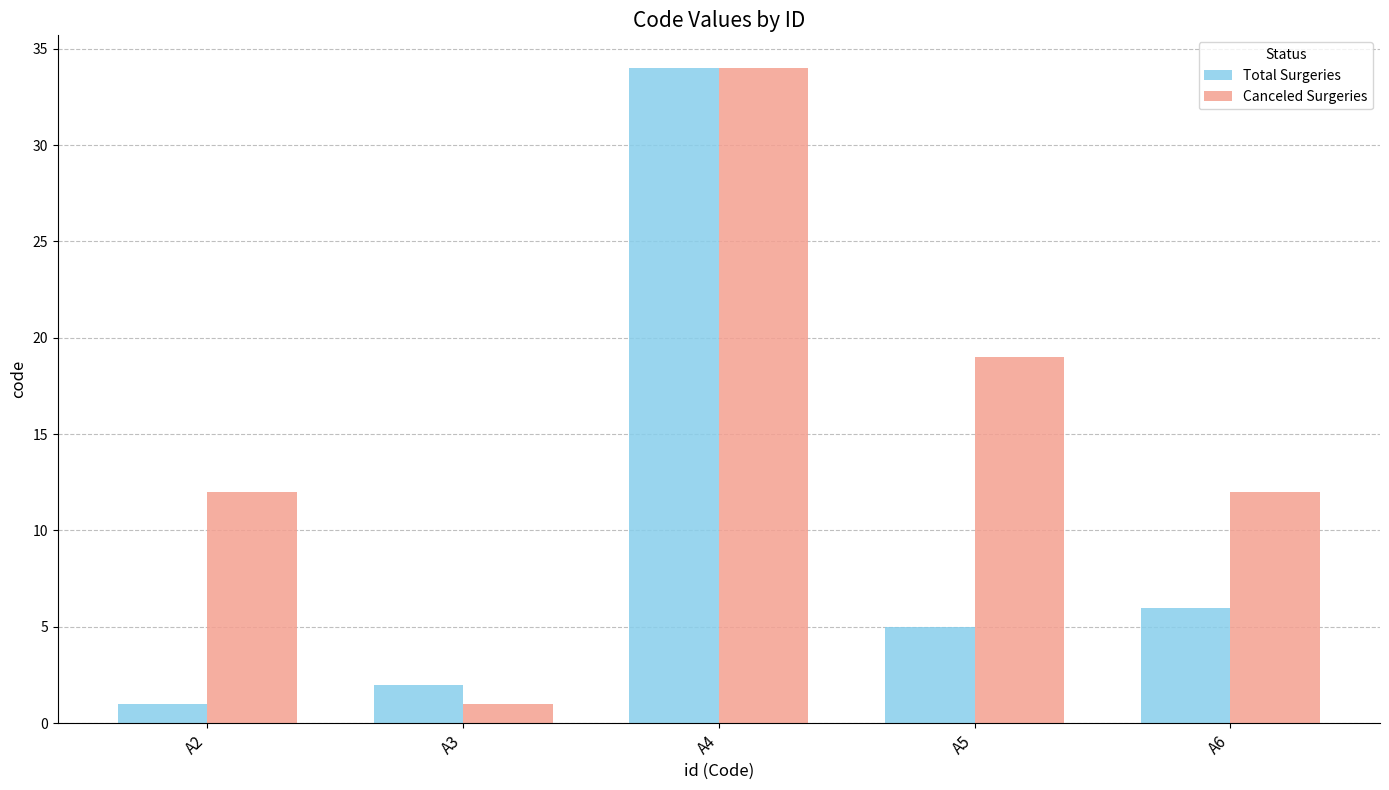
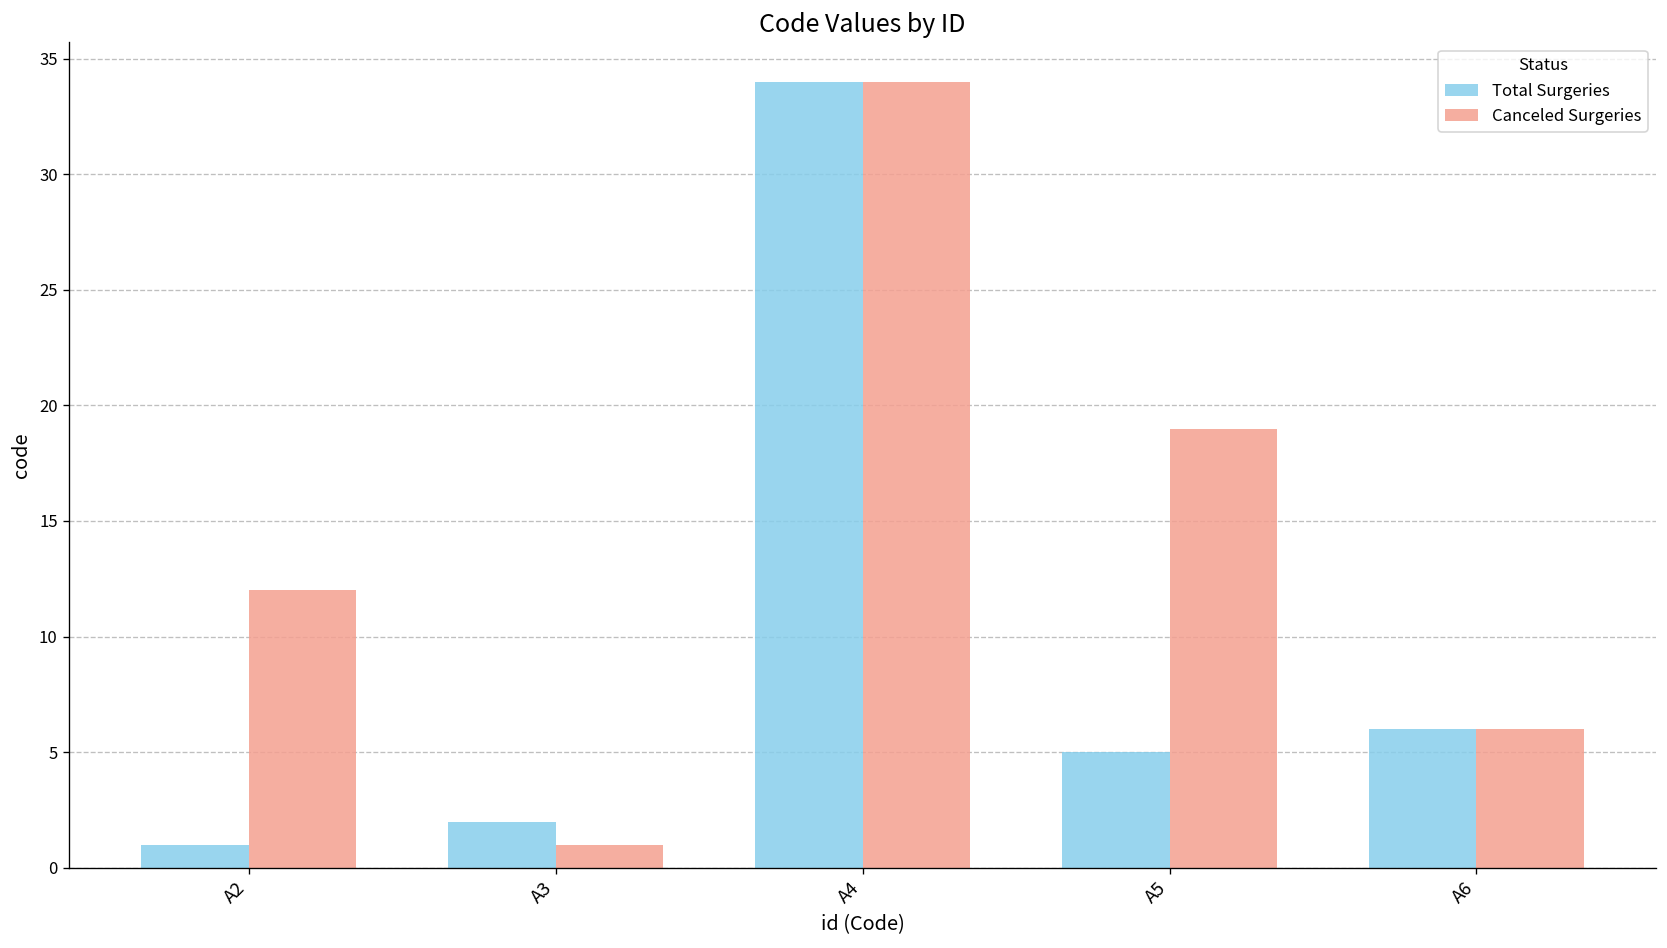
  {
    "Total Surgeries": {
      "A2": 1,
      "A3": 2,
      "A4": 34,
      "A5": 5,
      "A6": 6
    },
    "Canceled Surgeries": {
      "A2": 12,
      "A3": 1,
      "A4": 34,
      "A5": 19,
-     "A6": 12
+     "A6": 6
    }
  }
